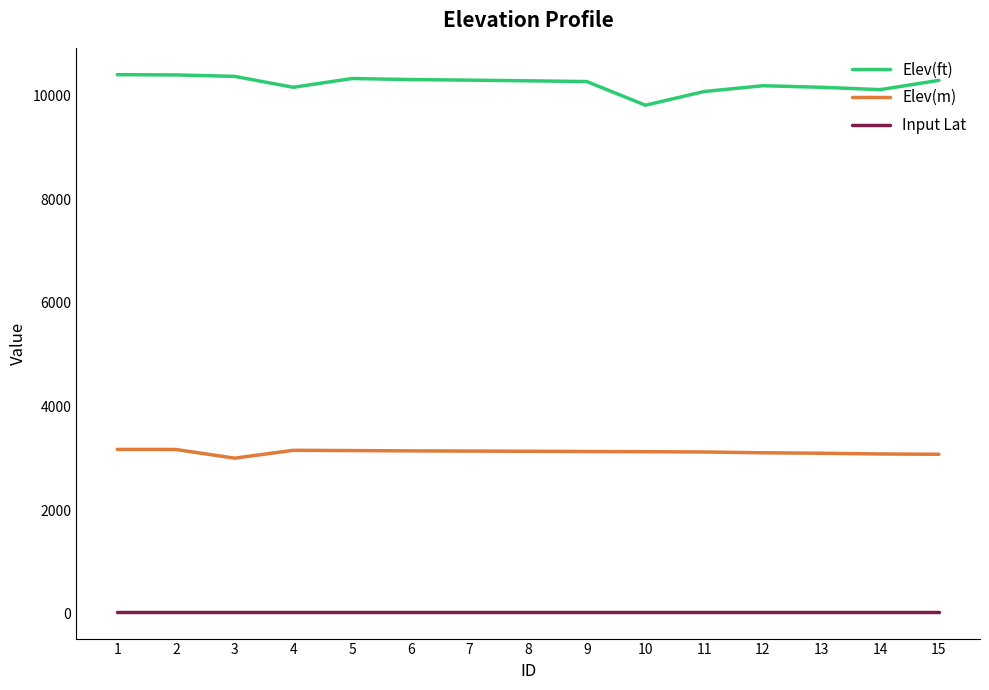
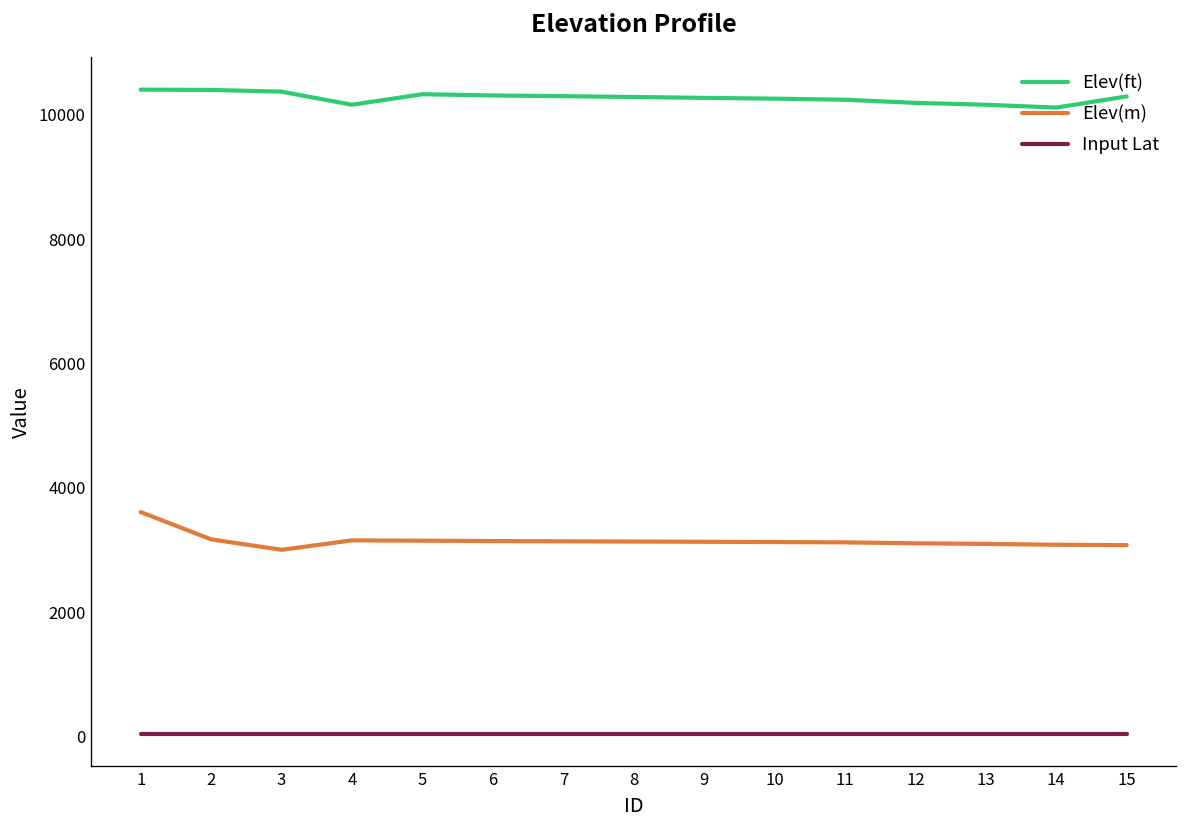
  {
    "Elev(ft)": {
      "1": 10400,
      "2": 10400,
      "3": 10400,
      "4": 10200,
      "5": 10300,
      "6": 10300,
      "7": 10300,
      "8": 10300,
      "9": 10300,
-     "10": 9800,
-     "11": 10100,
+     "10": 10300,
+     "11": 10200,
      "12": 10200,
      "13": 10200,
      "14": 10100,
      "15": 10300
    },
    "Elev(m)": {
-     "1": 3200,
+     "1": 3600,
      "2": 3200,
      "3": 3000,
      "4": 3200,
      "5": 3100,
      "6": 3100,
      "7": 3100,
      "8": 3100,
      "9": 3100,
      "10": 3100,
      "11": 3100,
      "12": 3100,
      "13": 3100,
      "14": 3100,
      "15": 3100
    },
    "Input Lat": {
      "1": 0,
      "2": 0,
      "3": 0,
      "4": 0,
      "5": 0,
      "6": 0,
      "7": 0,
      "8": 0,
      "9": 0,
      "10": 0,
      "11": 0,
      "12": 0,
      "13": 0,
      "14": 0,
      "15": 0
    }
  }
